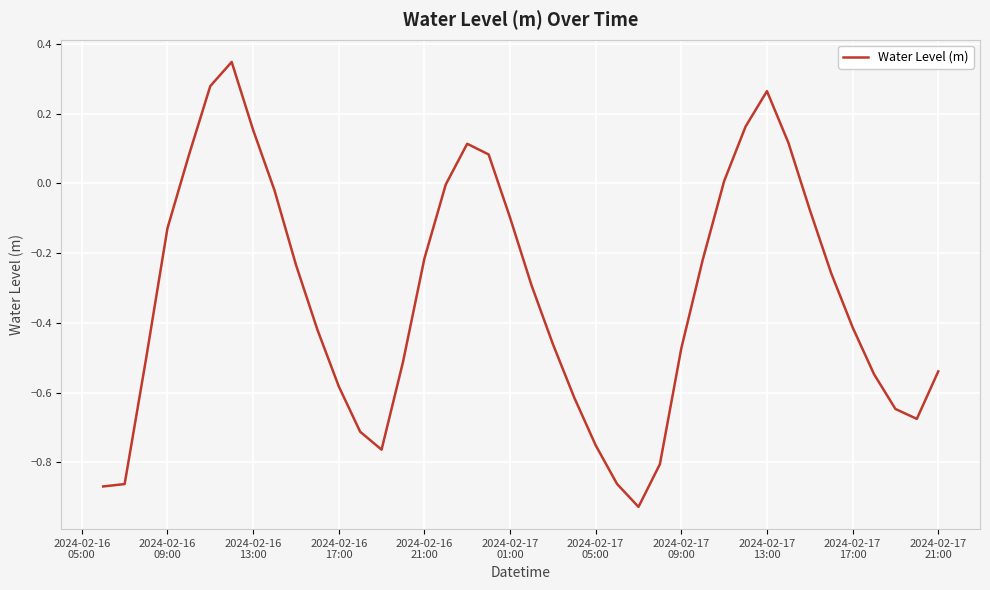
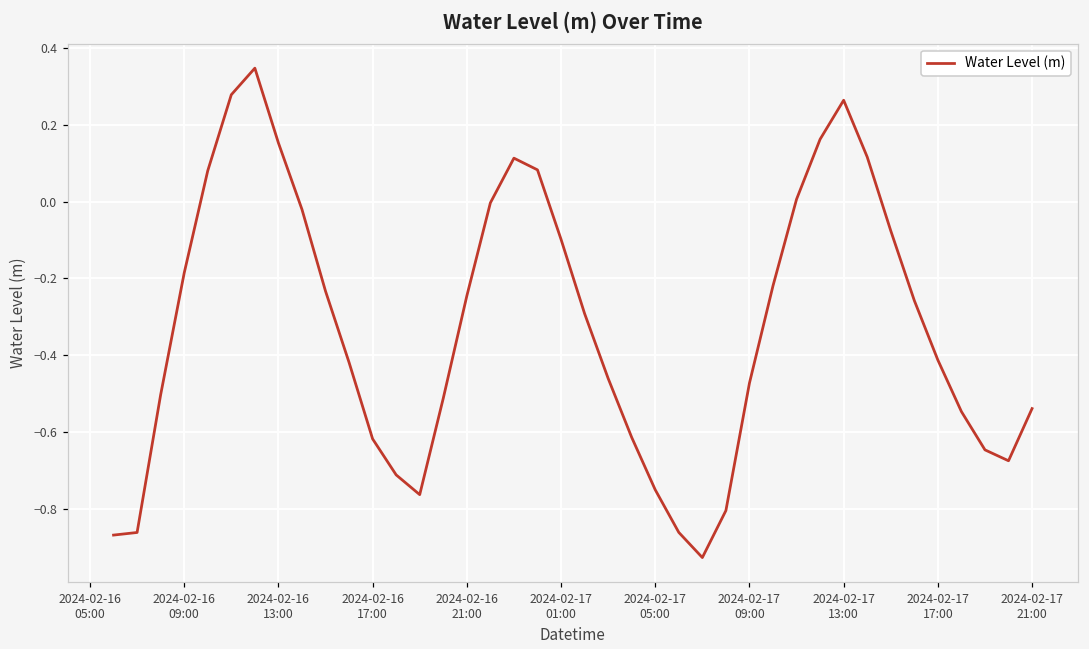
  {
-   "2024-02-16 09:00": -0.13,
+   "2024-02-16 09:00": -0.19,
    "2024-02-16 13:00": 0.15,
-   "2024-02-16 17:00": -0.58,
-   "2024-02-16 21:00": -0.22,
+   "2024-02-16 17:00": -0.62,
+   "2024-02-16 21:00": -0.25,
    "2024-02-17 01:00": -0.10,
    "2024-02-17 05:00": -0.75,
    "2024-02-17 09:00": -0.47,
    "2024-02-17 13:00": 0.26,
    "2024-02-17 17:00": -0.41,
    "2024-02-17 21:00": -0.54
  }
